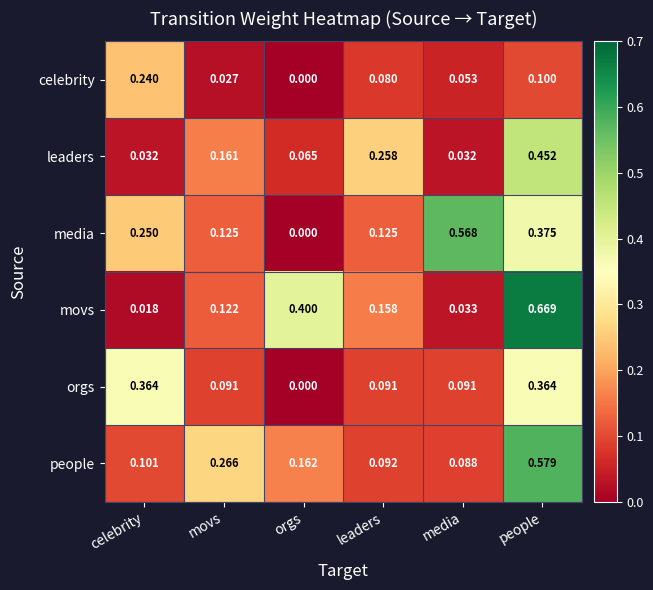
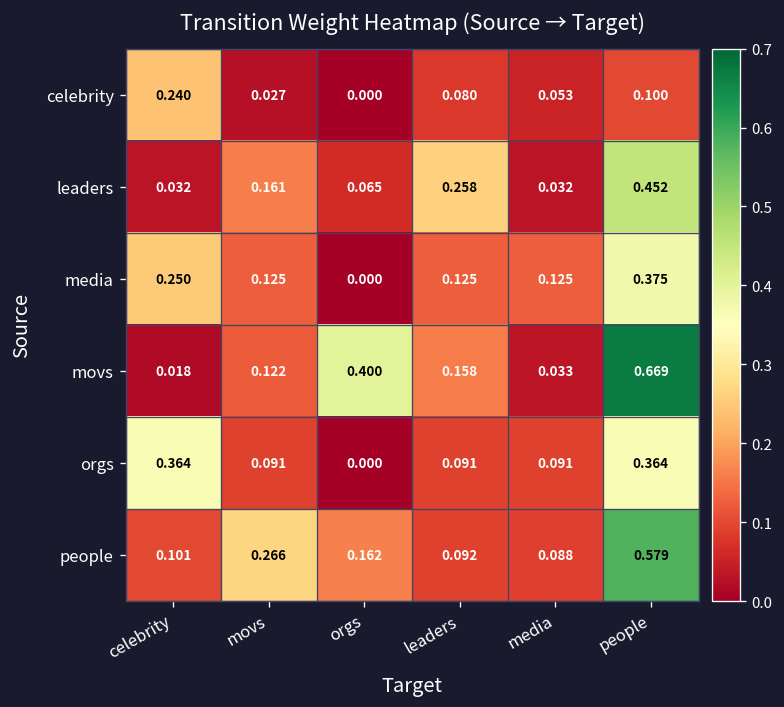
  {
    "celebrity": {
      "celebrity": 0.240,
      "movs": 0.027,
      "orgs": 0.000,
      "leaders": 0.080,
      "media": 0.053,
      "people": 0.100
    },
    "leaders": {
      "celebrity": 0.032,
      "movs": 0.161,
      "orgs": 0.065,
      "leaders": 0.258,
      "media": 0.032,
      "people": 0.452
    },
    "media": {
      "celebrity": 0.250,
      "movs": 0.125,
      "orgs": 0.000,
      "leaders": 0.125,
-     "media": 0.568,
+     "media": 0.125,
      "people": 0.375
    },
    "movs": {
      "celebrity": 0.018,
      "movs": 0.122,
      "orgs": 0.400,
      "leaders": 0.158,
      "media": 0.033,
      "people": 0.669
    },
    "orgs": {
      "celebrity": 0.364,
      "movs": 0.091,
      "orgs": 0.000,
      "leaders": 0.091,
      "media": 0.091,
      "people": 0.364
    },
    "people": {
      "celebrity": 0.101,
      "movs": 0.266,
      "orgs": 0.162,
      "leaders": 0.092,
      "media": 0.088,
      "people": 0.579
    }
  }
